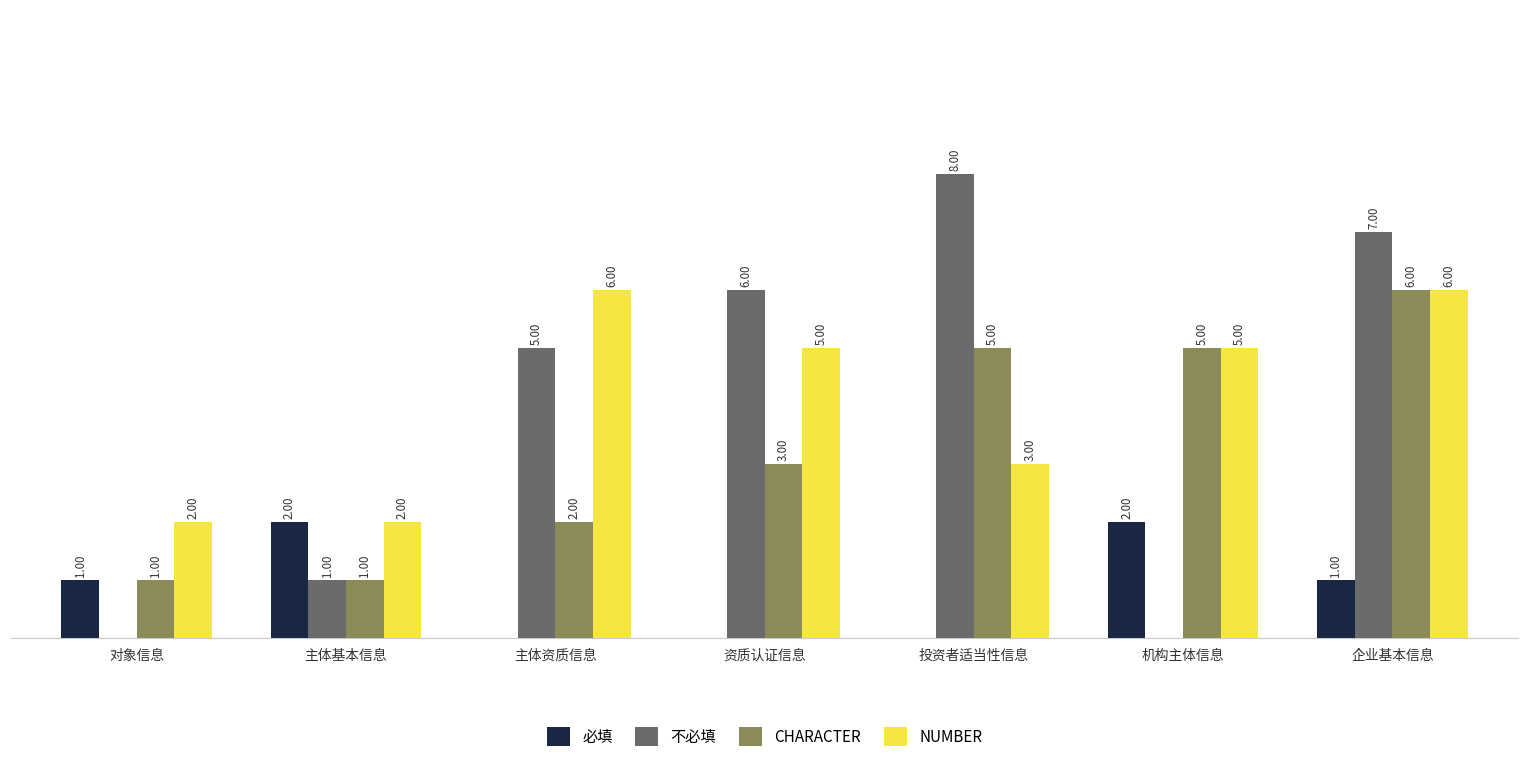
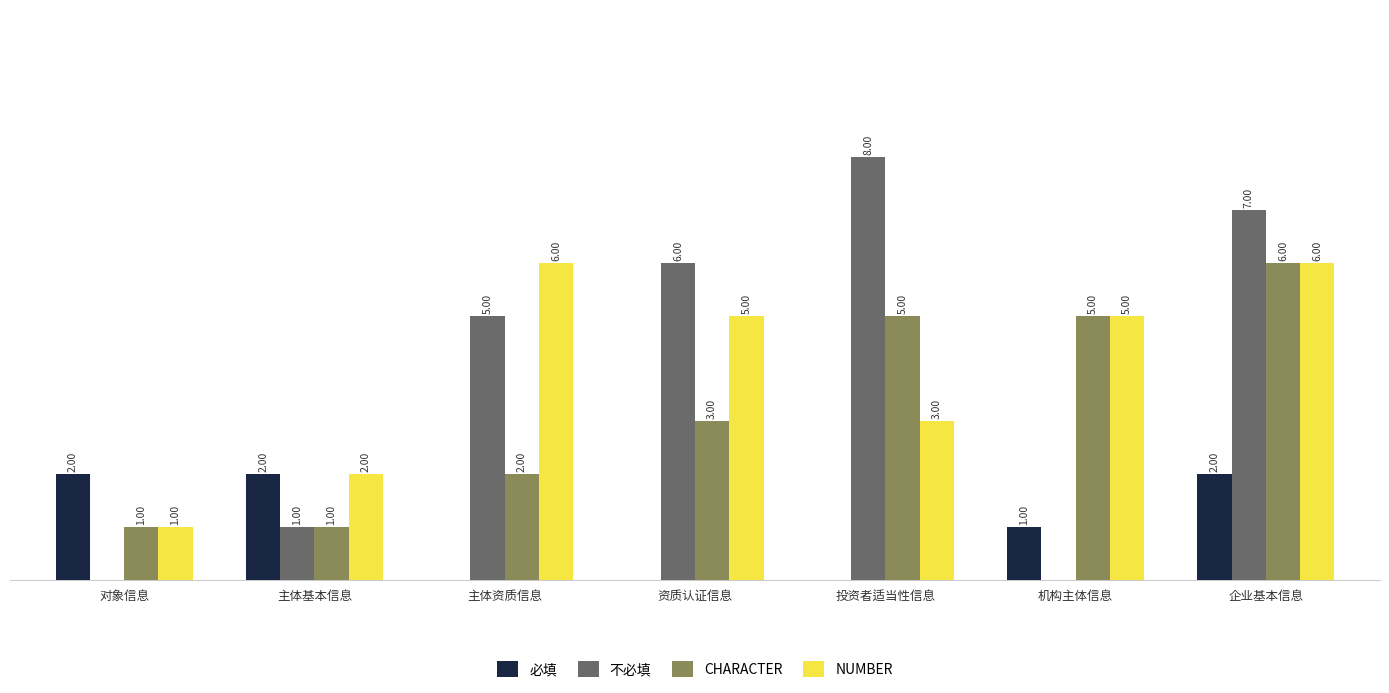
  {
    "必填": {
-     "对象信息": 1.00,
+     "对象信息": 2.00,
      "主体基本信息": 2.00,
-     "机构主体信息": 2.00,
-     "企业基本信息": 1.00
+     "机构主体信息": 1.00,
+     "企业基本信息": 2.00
    },
    "NUMBER": {
-     "对象信息": 2.00,
+     "对象信息": 1.00,
      "主体基本信息": 2.00,
      "主体资质信息": 6.00,
      "资质认证信息": 5.00,
      "投资者适当性信息": 3.00,
      "机构主体信息": 5.00,
      "企业基本信息": 6.00
    }
  }
